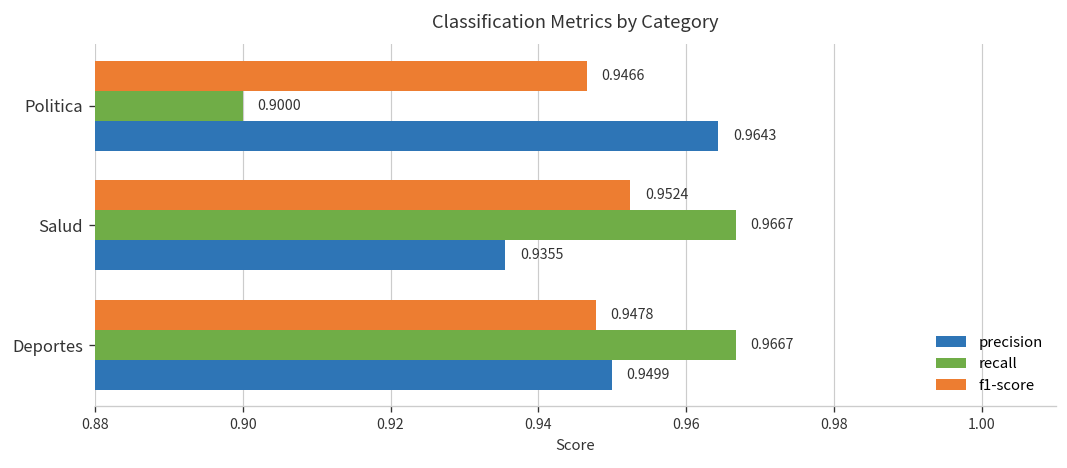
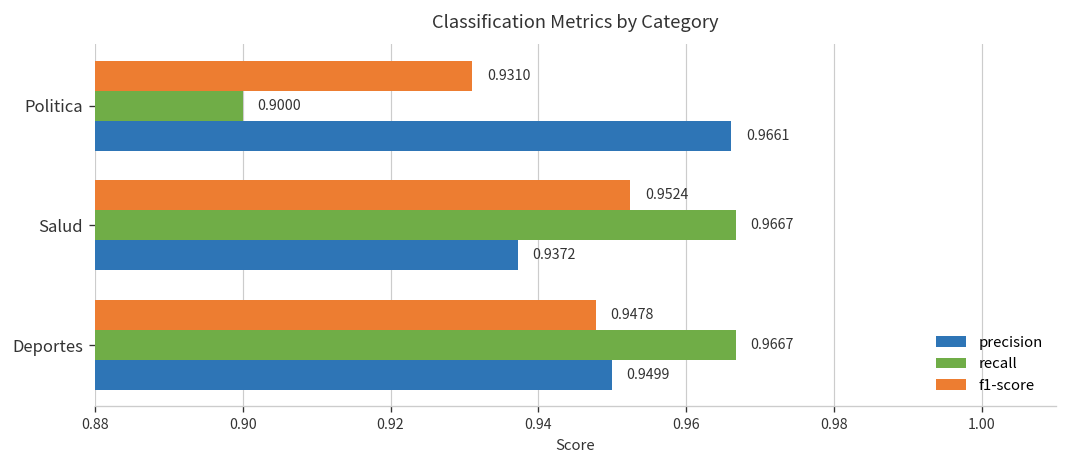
  {
    "precision": {
-     "Politica": 0.9643,
-     "Salud": 0.9355,
+     "Politica": 0.9661,
+     "Salud": 0.9372,
      "Deportes": 0.9499
    },
    "recall": {
      "Politica": 0.9000,
      "Salud": 0.9667,
      "Deportes": 0.9667
    },
    "f1-score": {
-     "Politica": 0.9466,
+     "Politica": 0.9310,
      "Salud": 0.9524,
      "Deportes": 0.9478
    }
  }
